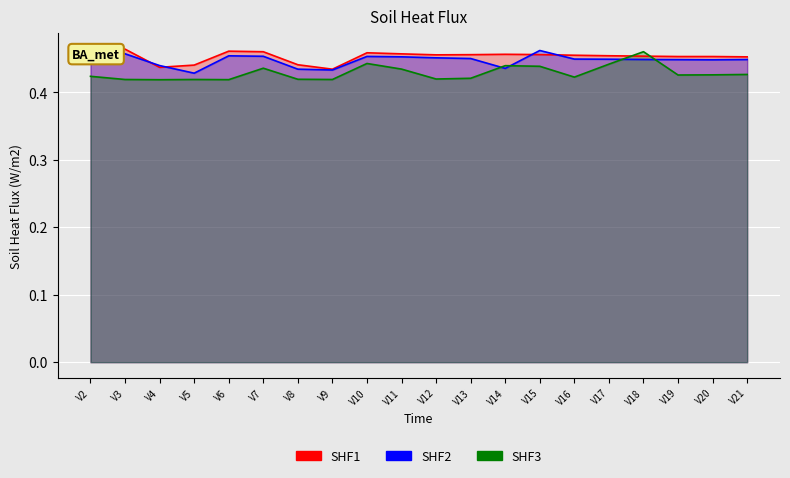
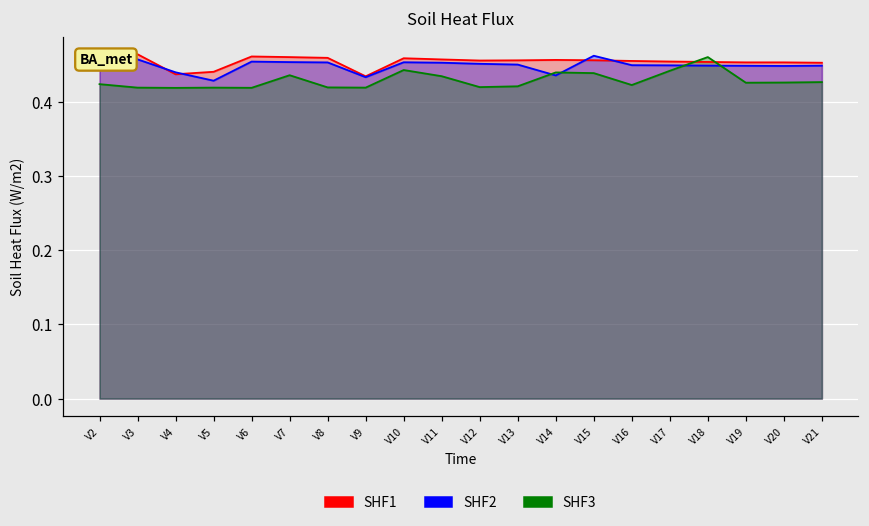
  {
    "SHF1": {
      "V3": 0.46,
      "V5": 0.44,
      "V6": 0.46,
      "V7": 0.46,
-     "V8": 0.44,
+     "V8": 0.46,
      "V10": 0.46,
      "V11": 0.46,
      "V12": 0.46,
      "V13": 0.46,
      "V14": 0.46,
      "V15": 0.46,
      "V16": 0.46,
      "V17": 0.45,
      "V18": 0.45,
      "V19": 0.45,
      "V20": 0.45,
      "V21": 0.45
    },
    "SHF2": {
      "V3": 0.46,
      "V5": 0.43,
      "V6": 0.45,
      "V7": 0.45,
-     "V8": 0.43,
+     "V8": 0.45,
      "V10": 0.45,
      "V11": 0.45,
      "V12": 0.45,
      "V13": 0.45,
      "V14": 0.44,
      "V15": 0.46,
      "V16": 0.45,
      "V17": 0.45,
      "V18": 0.45,
      "V19": 0.45,
      "V20": 0.45,
      "V21": 0.45
    },
    "SHF3": {
      "V2": 0.42,
      "V3": 0.42,
      "V4": 0.42,
      "V5": 0.42,
      "V6": 0.42,
      "V7": 0.44,
      "V8": 0.42,
      "V9": 0.42,
      "V10": 0.44,
      "V11": 0.43,
      "V12": 0.42,
      "V13": 0.42,
      "V14": 0.44,
      "V15": 0.44,
      "V16": 0.42,
      "V17": 0.44,
      "V18": 0.46,
      "V19": 0.43,
      "V20": 0.43,
      "V21": 0.43
    }
  }
